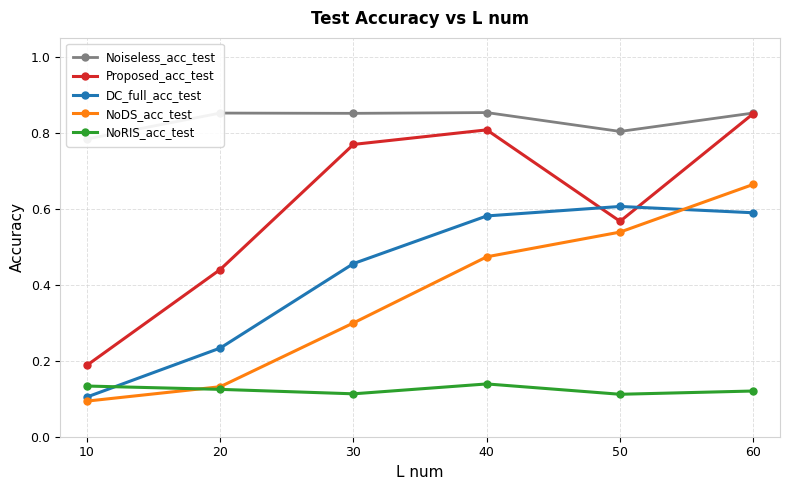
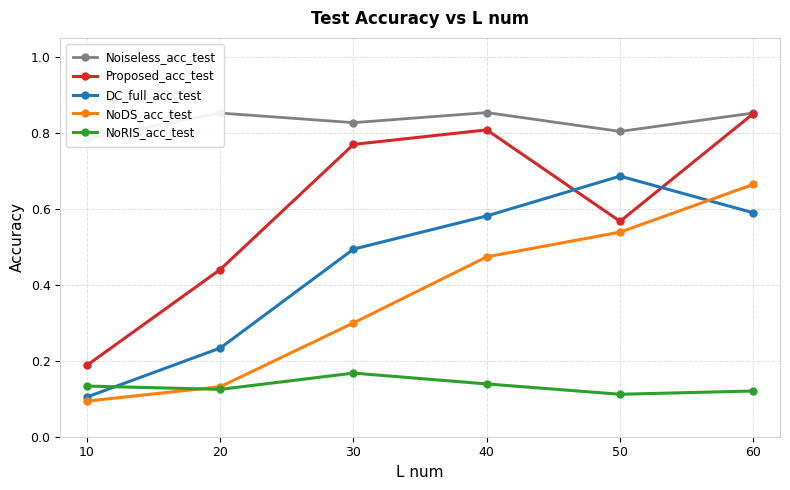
  {
    "Noiseless_acc_test": {
-     "30": 0.85,
+     "30": 0.83,
      "40": 0.85,
      "50": 0.80
    },
    "Proposed_acc_test": {
      "10": 0.19,
      "20": 0.44,
      "30": 0.77,
      "40": 0.81,
      "50": 0.57
    },
    "DC_full_acc_test": {
      "10": 0.10,
      "20": 0.23,
-     "30": 0.46,
+     "30": 0.49,
      "40": 0.58,
-     "50": 0.61,
+     "50": 0.69,
      "60": 0.59
    },
    "NoDS_acc_test": {
      "10": 0.09,
      "20": 0.13,
      "30": 0.30,
      "40": 0.47,
      "50": 0.54,
      "60": 0.66
    },
    "NoRIS_acc_test": {
      "10": 0.13,
      "20": 0.12,
-     "30": 0.11,
+     "30": 0.17,
      "40": 0.14,
      "50": 0.11,
      "60": 0.12
    }
  }
